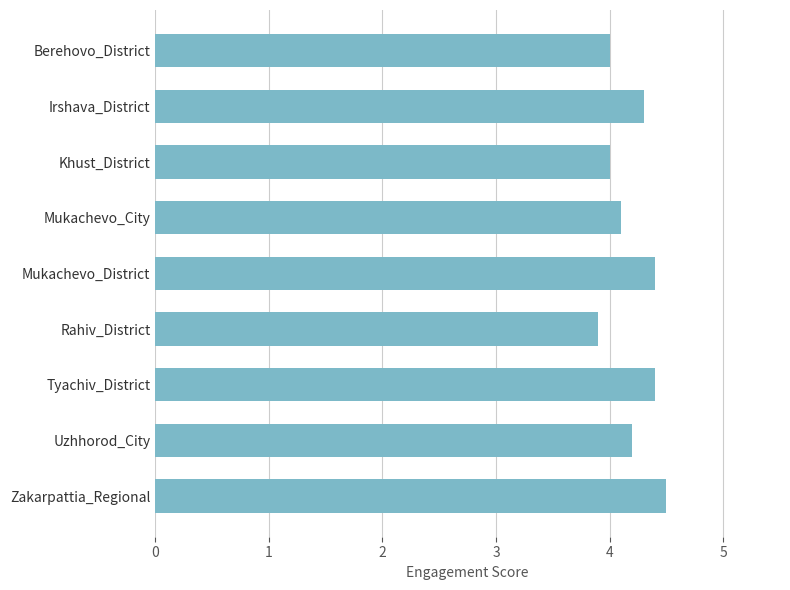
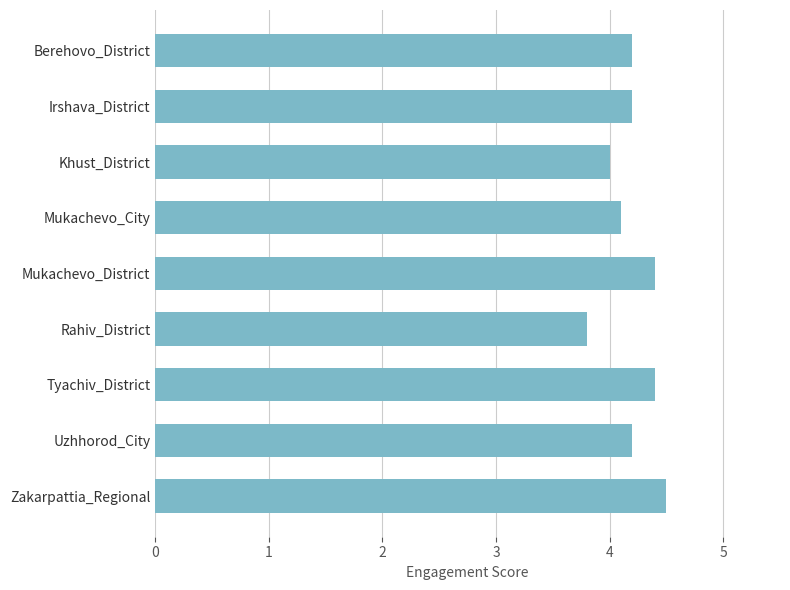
  {
-   "Berehovo_District": 4.0,
-   "Irshava_District": 4.3,
+   "Berehovo_District": 4.2,
+   "Irshava_District": 4.2,
    "Khust_District": 4.0,
    "Mukachevo_City": 4.1,
    "Mukachevo_District": 4.4,
-   "Rahiv_District": 3.9,
+   "Rahiv_District": 3.8,
    "Tyachiv_District": 4.4,
    "Uzhhorod_City": 4.2,
    "Zakarpattia_Regional": 4.5
  }
